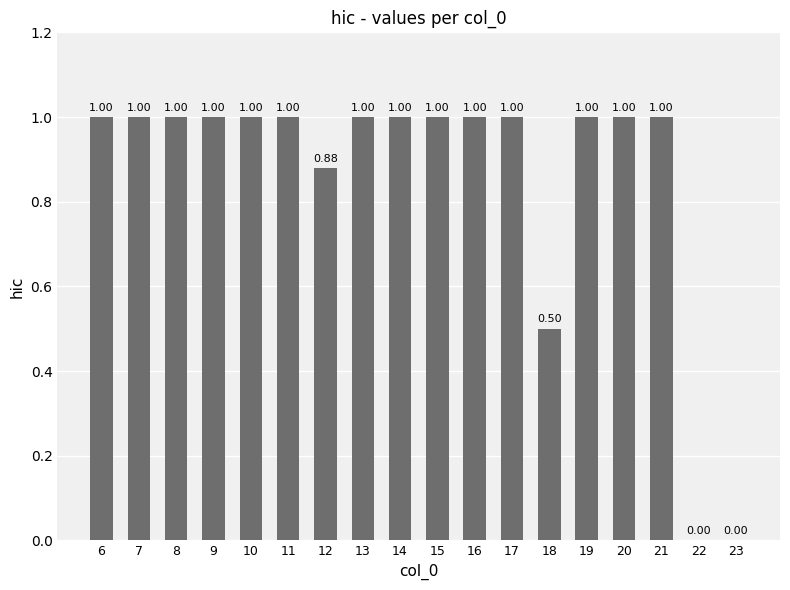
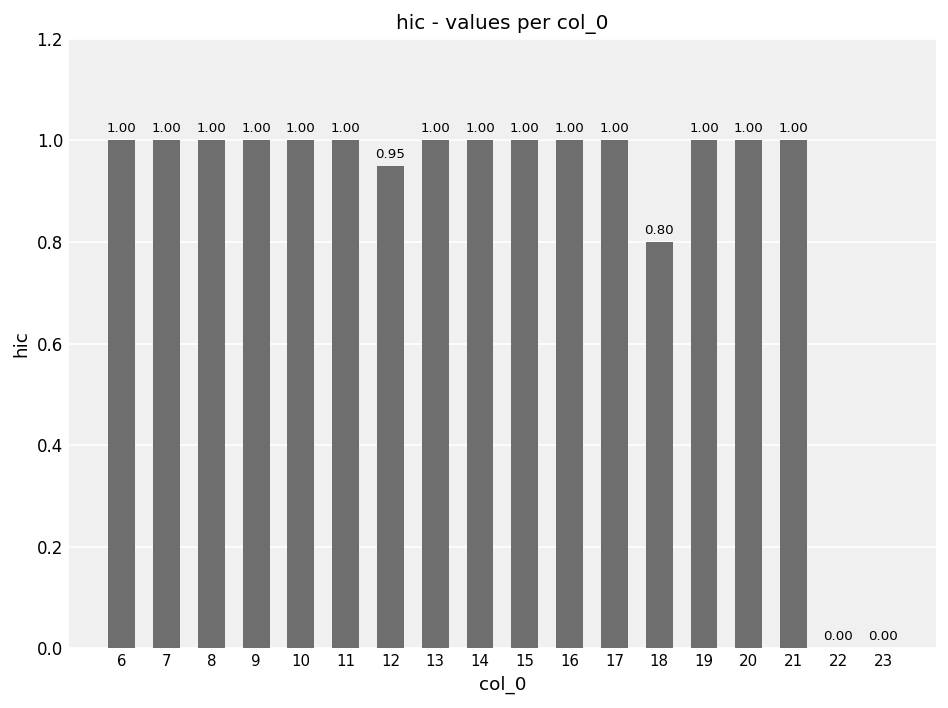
  {
    "6": 1.00,
    "7": 1.00,
    "8": 1.00,
    "9": 1.00,
    "10": 1.00,
    "11": 1.00,
-   "12": 0.88,
+   "12": 0.95,
    "13": 1.00,
    "14": 1.00,
    "15": 1.00,
    "16": 1.00,
    "17": 1.00,
-   "18": 0.50,
+   "18": 0.80,
    "19": 1.00,
    "20": 1.00,
    "21": 1.00,
    "22": 0.00,
    "23": 0.00
  }
